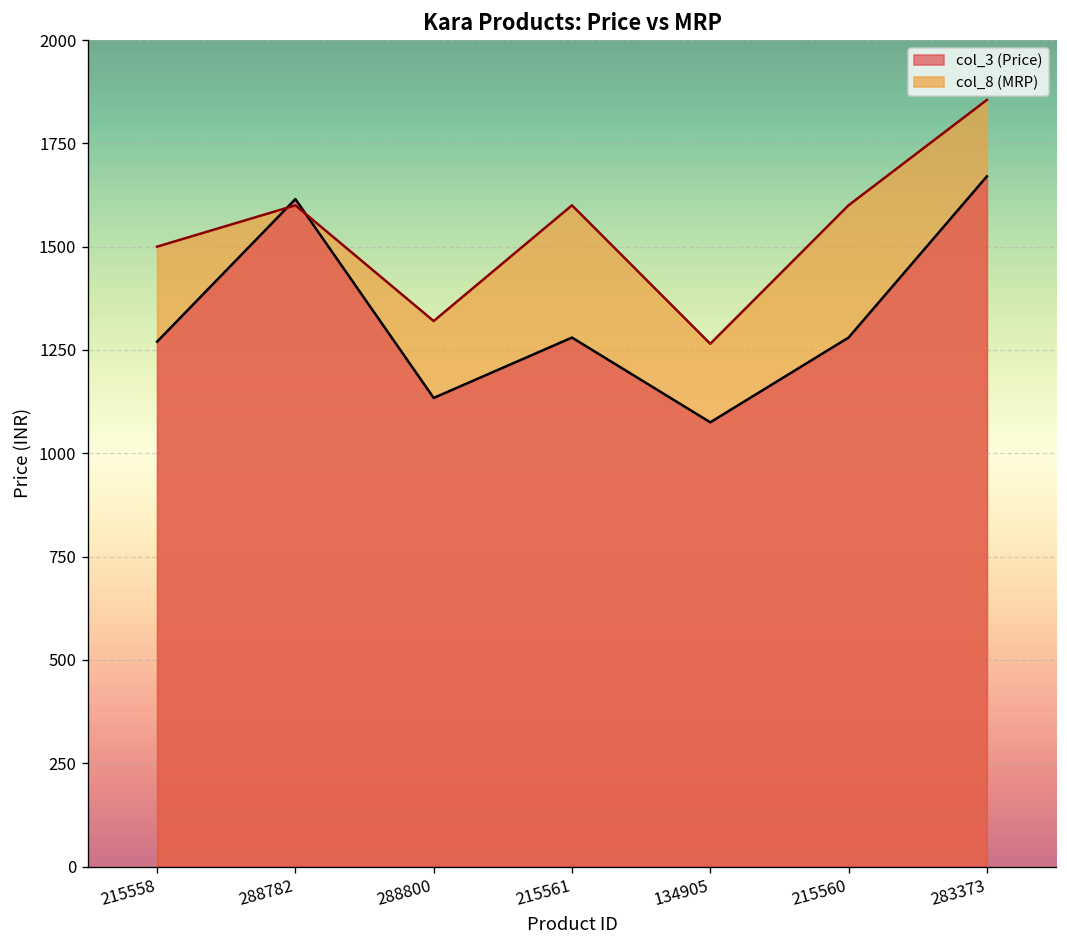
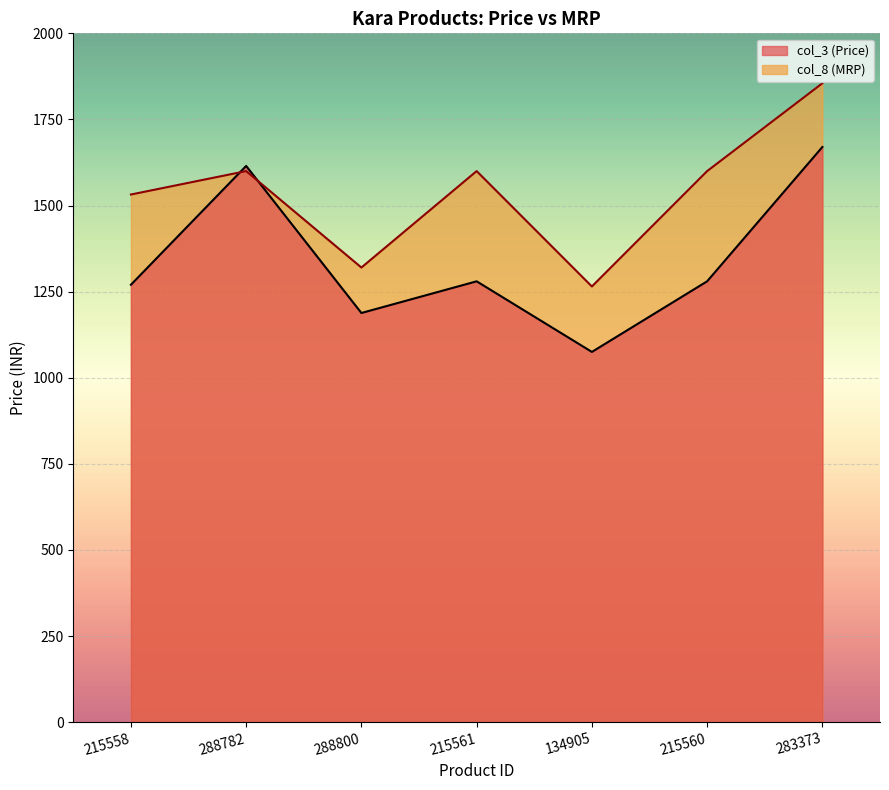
  {
    "col_3 (Price)": {
      "215558": 1270,
      "288782": 1620,
-     "288800": 1130,
+     "288800": 1190,
      "215561": 1280,
      "134905": 1080,
      "215560": 1280,
      "283373": 1670
    },
    "col_8 (MRP)": {
-     "215558": 1500,
+     "215558": 1530,
      "288782": 1600,
      "288800": 1320,
      "215561": 1600,
      "134905": 1270,
      "215560": 1600,
      "283373": 1860
    }
  }
